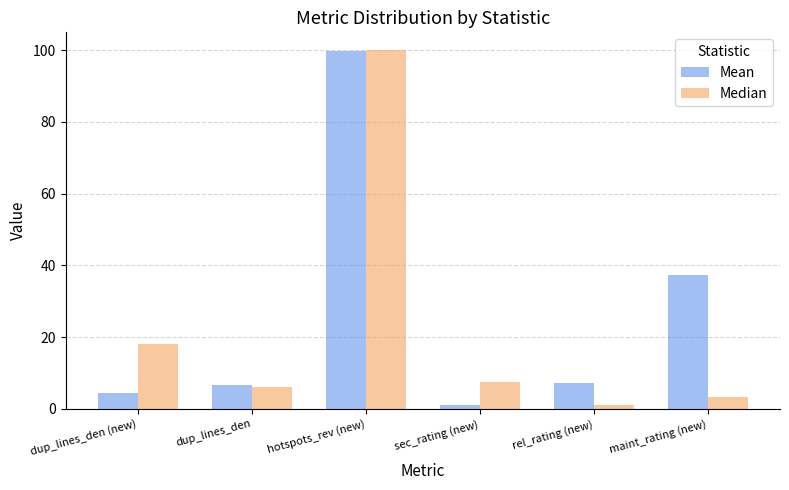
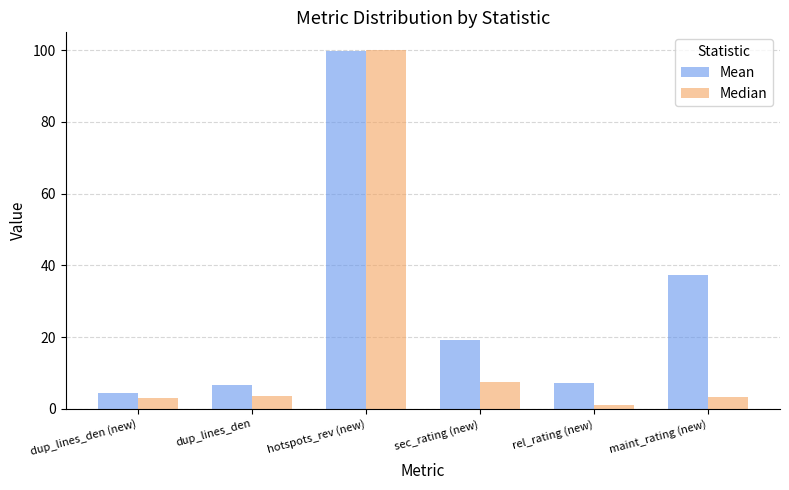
  {
    "Mean": {
      "dup_lines_den (new)": 4,
      "dup_lines_den": 7,
      "hotspots_rev (new)": 100,
-     "sec_rating (new)": 1,
+     "sec_rating (new)": 19,
      "rel_rating (new)": 7,
      "maint_rating (new)": 37
    },
    "Median": {
-     "dup_lines_den (new)": 18,
-     "dup_lines_den": 6,
+     "dup_lines_den (new)": 3,
+     "dup_lines_den": 4,
      "hotspots_rev (new)": 100,
      "sec_rating (new)": 8,
      "rel_rating (new)": 1,
      "maint_rating (new)": 3
    }
  }
